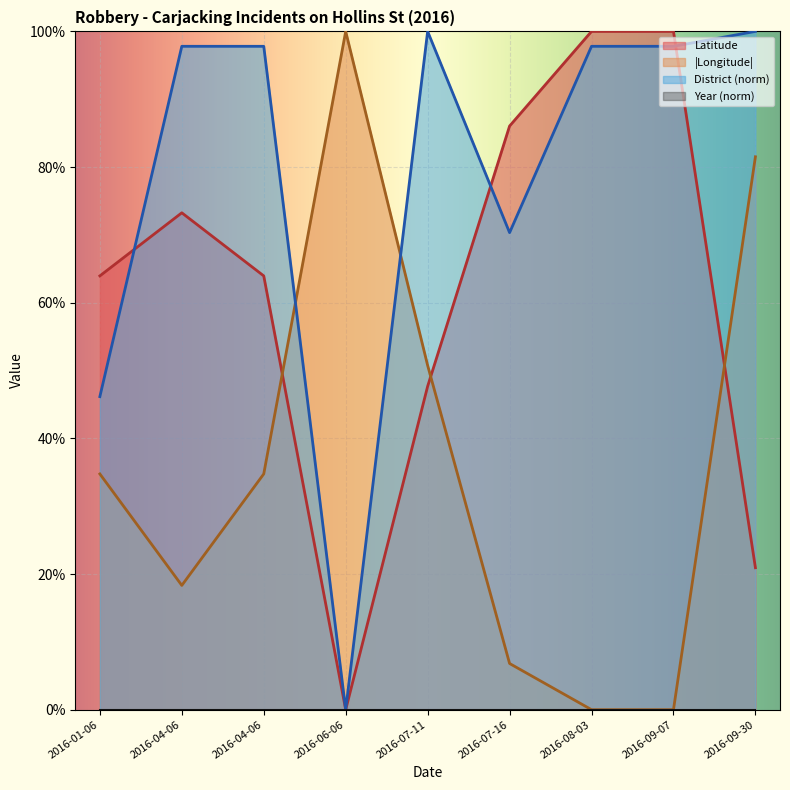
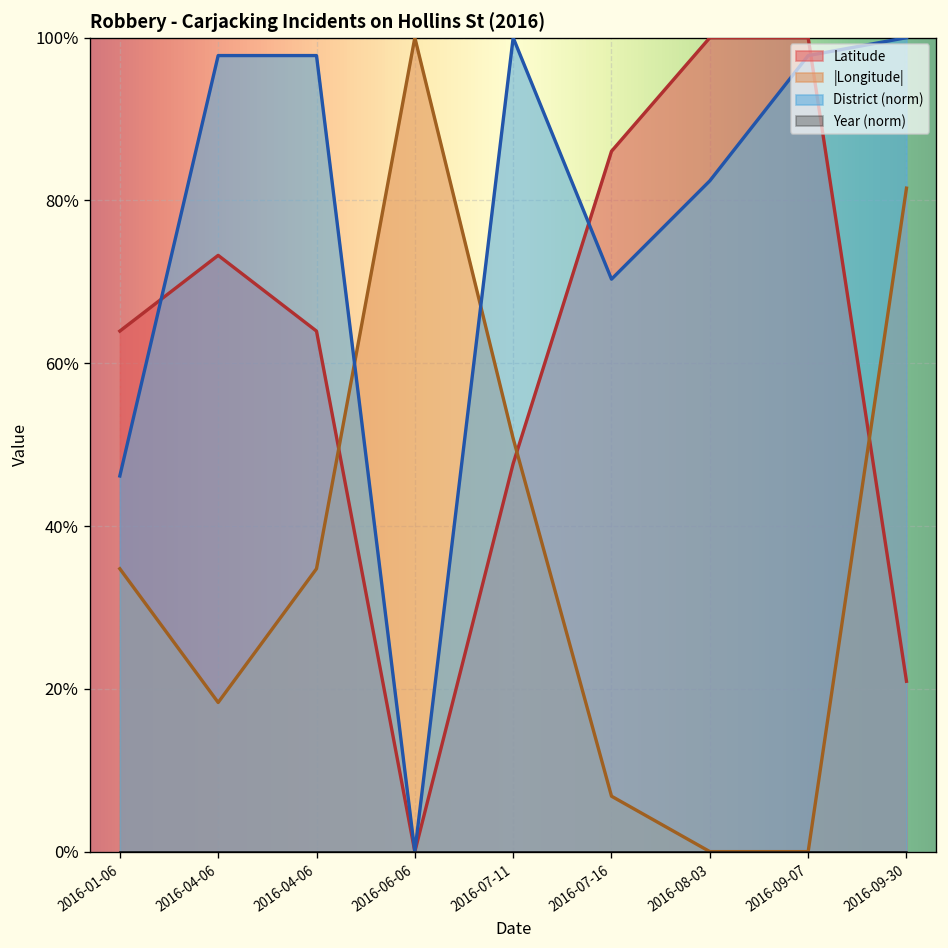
  {
    "District (norm)": {
      "2016-01-06": "46%",
      "2016-07-11": "100%",
      "2016-07-16": "70%",
-     "2016-08-03": "98%",
+     "2016-08-03": "82%",
      "2016-09-30": "100%"
    },
    "Year (norm)": {
      "2016-01-06": "0%",
      "2016-07-11": "0%",
      "2016-07-16": "0%",
      "2016-09-30": "0%"
    }
  }
